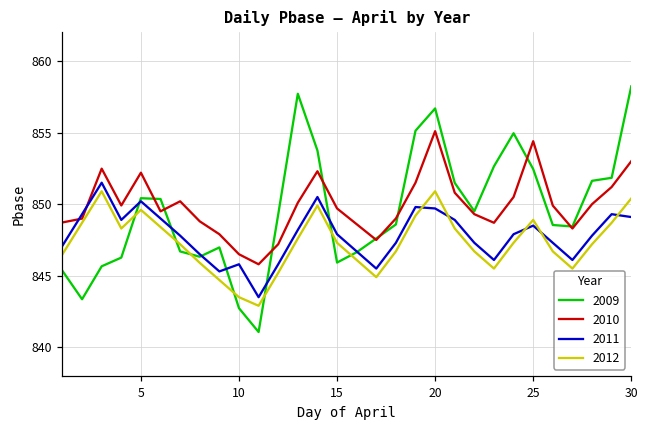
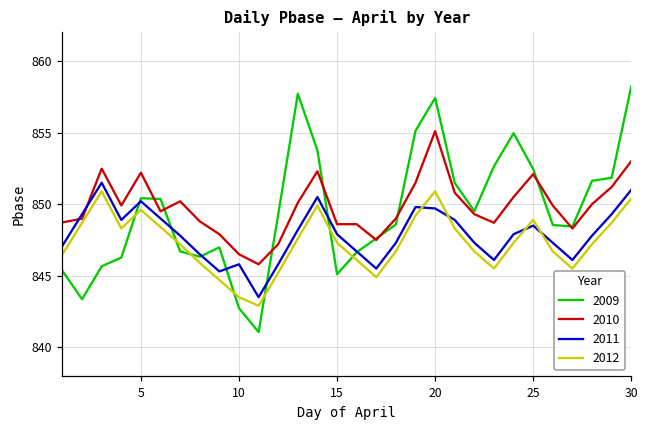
  {
    "2009": {
      "5": 850.4,
      "10": 842.7,
-     "15": 845.9,
-     "20": 856.7,
+     "15": 845.1,
+     "20": 857.4,
      "25": 852.5,
      "30": 858.2
    },
    "2010": {
      "5": 852.2,
      "10": 846.5,
-     "15": 849.7,
+     "15": 848.6,
      "20": 855.1,
-     "25": 854.4,
+     "25": 852.1,
      "30": 853.0
    },
    "2011": {
      "5": 850.2,
      "10": 845.8,
      "15": 847.9,
      "20": 849.7,
      "25": 848.5,
-     "30": 849.1
+     "30": 851.0
    },
    "2012": {
      "5": 849.6,
      "10": 843.5,
      "15": 847.3,
      "20": 850.9,
      "25": 848.9,
      "30": 850.4
    }
  }
